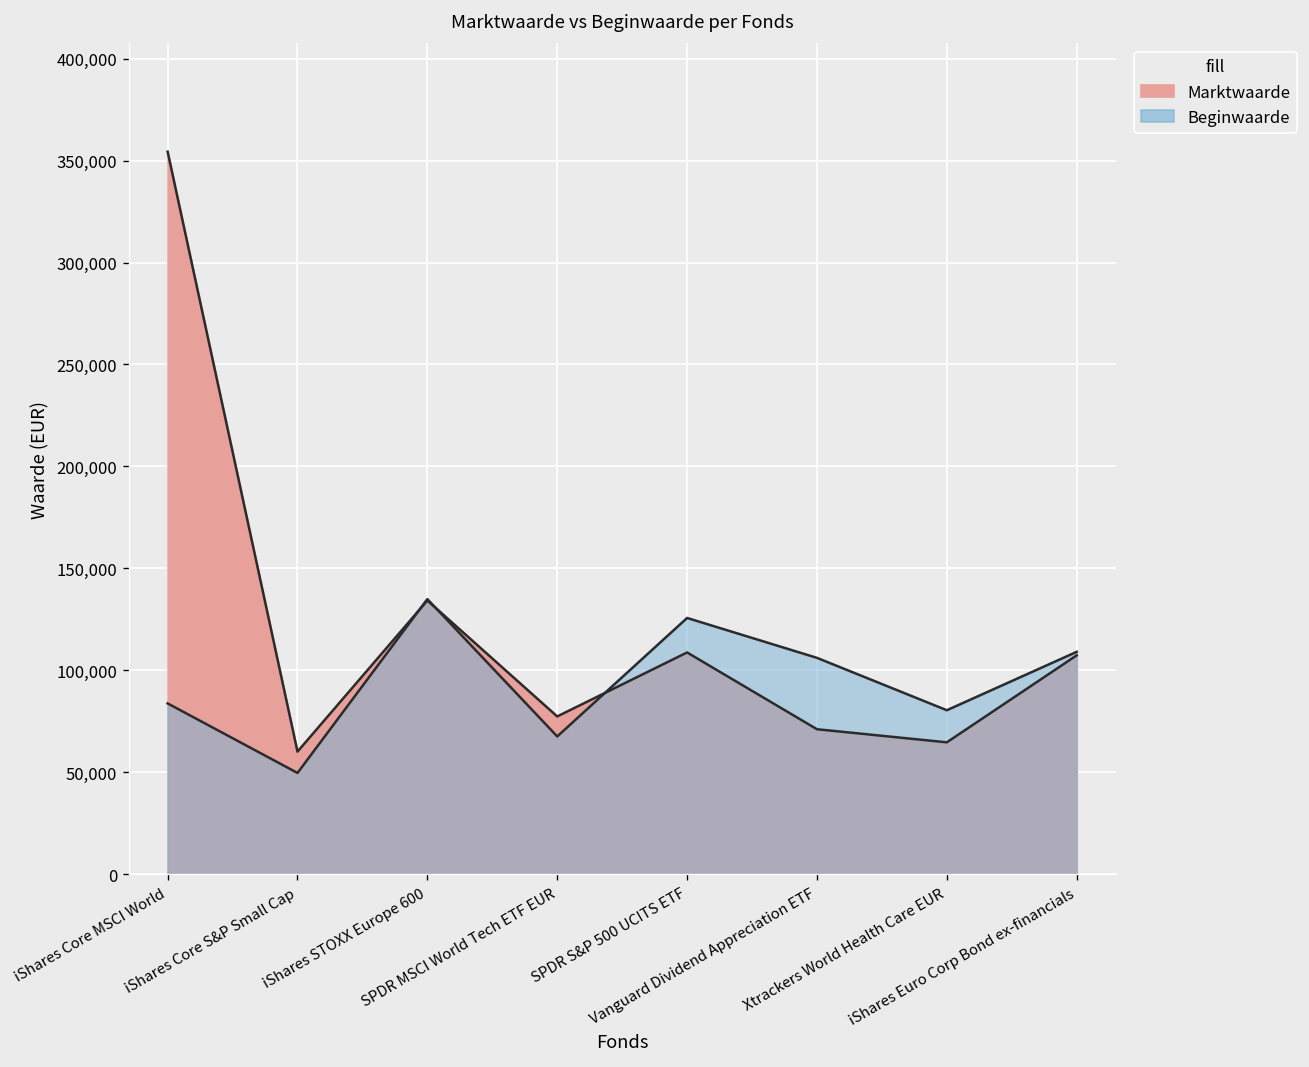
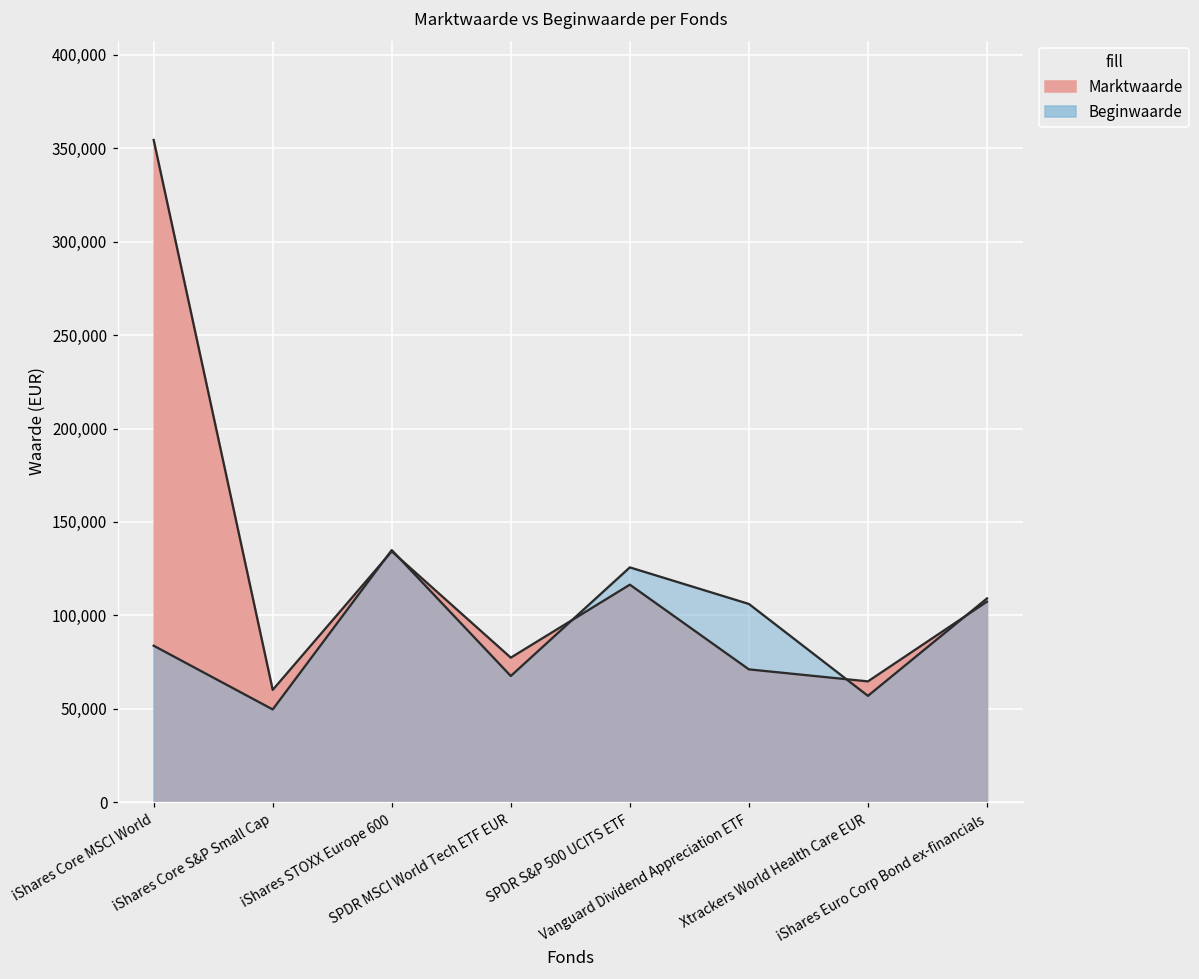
  {
    "Marktwaarde": {
      "iShares Core MSCI World": "354,000",
      "iShares Core S&P Small Cap": "60,000",
      "SPDR MSCI World Tech ETF EUR": "77,000",
-     "SPDR S&P 500 UCITS ETF": "109,000",
+     "SPDR S&P 500 UCITS ETF": "116,000",
      "Vanguard Dividend Appreciation ETF": "71,000",
      "Xtrackers World Health Care EUR": "65,000",
      "iShares Euro Corp Bond ex-financials": "107,000"
    },
    "Beginwaarde": {
      "iShares Core MSCI World": "84,000",
      "iShares Core S&P Small Cap": "50,000",
      "SPDR MSCI World Tech ETF EUR": "68,000",
      "SPDR S&P 500 UCITS ETF": "126,000",
      "Vanguard Dividend Appreciation ETF": "106,000",
-     "Xtrackers World Health Care EUR": "80,000",
+     "Xtrackers World Health Care EUR": "57,000",
      "iShares Euro Corp Bond ex-financials": "109,000"
    }
  }
